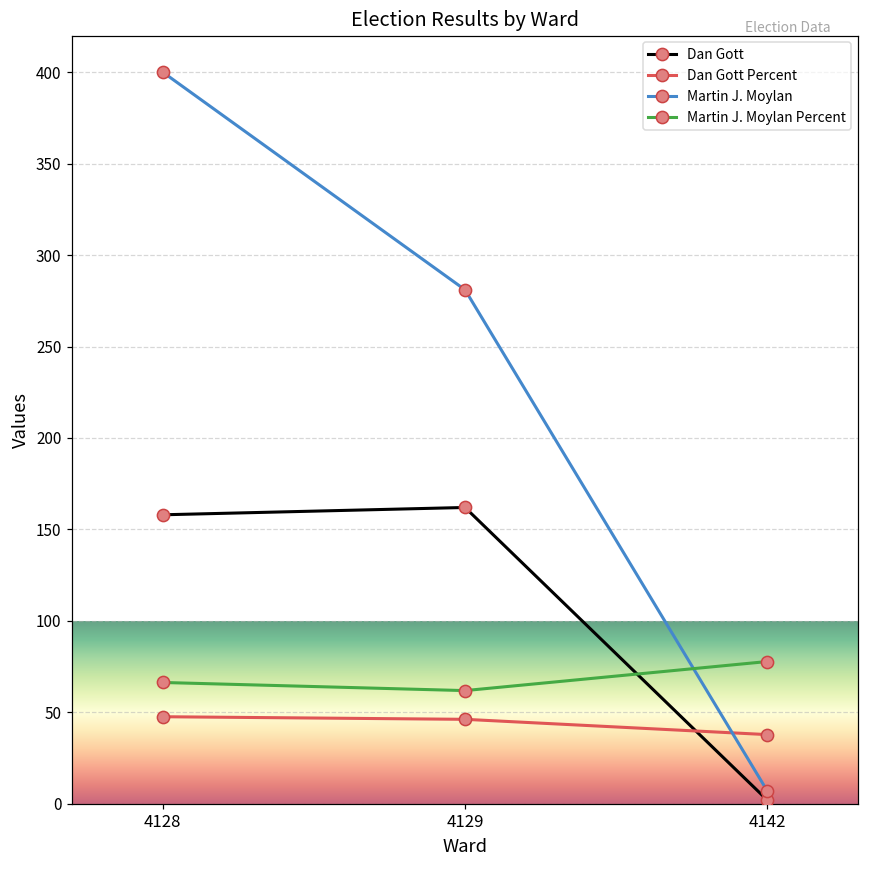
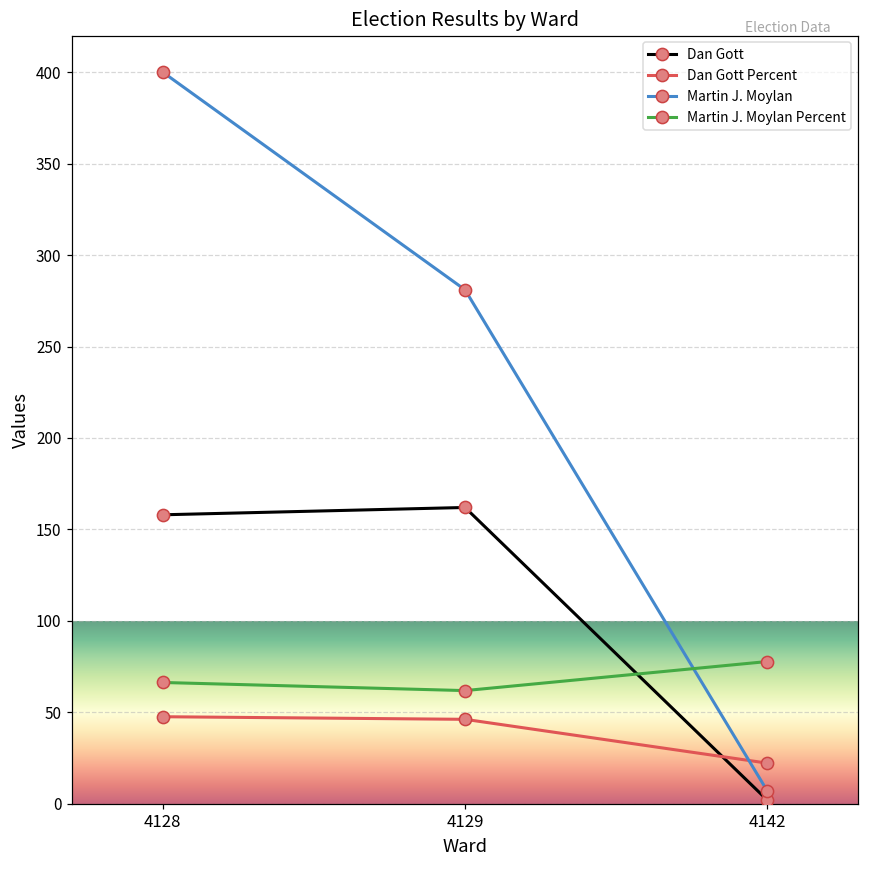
  {
    "Dan Gott": {
      "4128": 158,
      "4129": 162,
      "4142": 2
    },
    "Dan Gott Percent": {
      "4128": 48,
      "4129": 46,
-     "4142": 38
+     "4142": 22
    },
    "Martin J. Moylan": {
      "4128": 400,
      "4129": 281,
      "4142": 7
    },
    "Martin J. Moylan Percent": {
      "4128": 66,
      "4129": 62,
      "4142": 78
    }
  }
